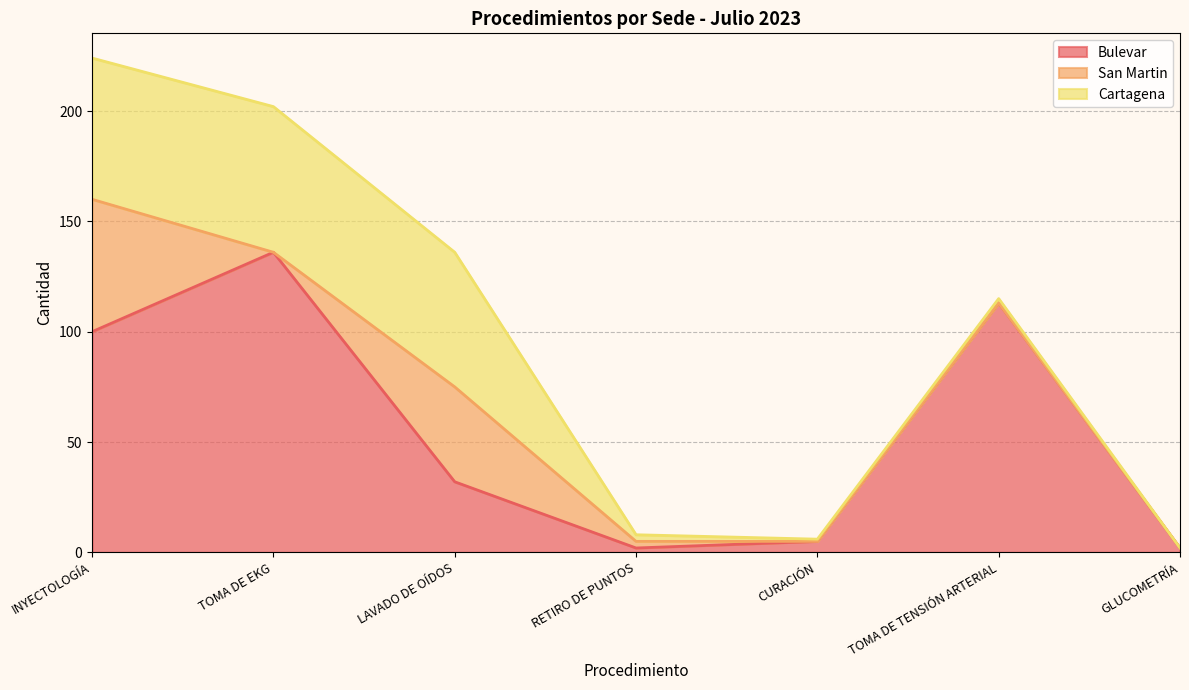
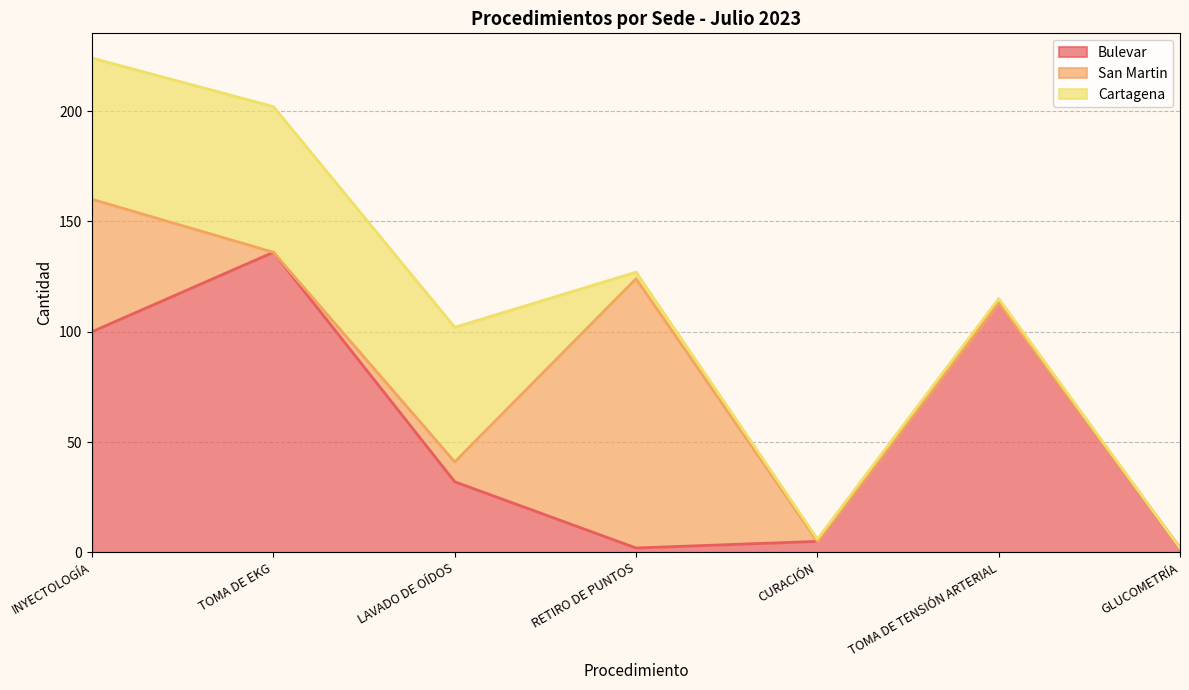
  {
    "Bulevar": {
      "INYECTOLOGÍA": 100,
      "LAVADO DE OÍDOS": 32,
      "RETIRO DE PUNTOS": 2
    },
    "San Martin": {
      "INYECTOLOGÍA": 60,
-     "LAVADO DE OÍDOS": 43,
-     "RETIRO DE PUNTOS": 3
+     "LAVADO DE OÍDOS": 9,
+     "RETIRO DE PUNTOS": 122
    },
    "Cartagena": {
      "INYECTOLOGÍA": 64,
      "TOMA DE EKG": 66,
      "LAVADO DE OÍDOS": 61,
      "RETIRO DE PUNTOS": 3,
      "TOMA DE TENSIÓN ARTERIAL": 2
    }
  }
